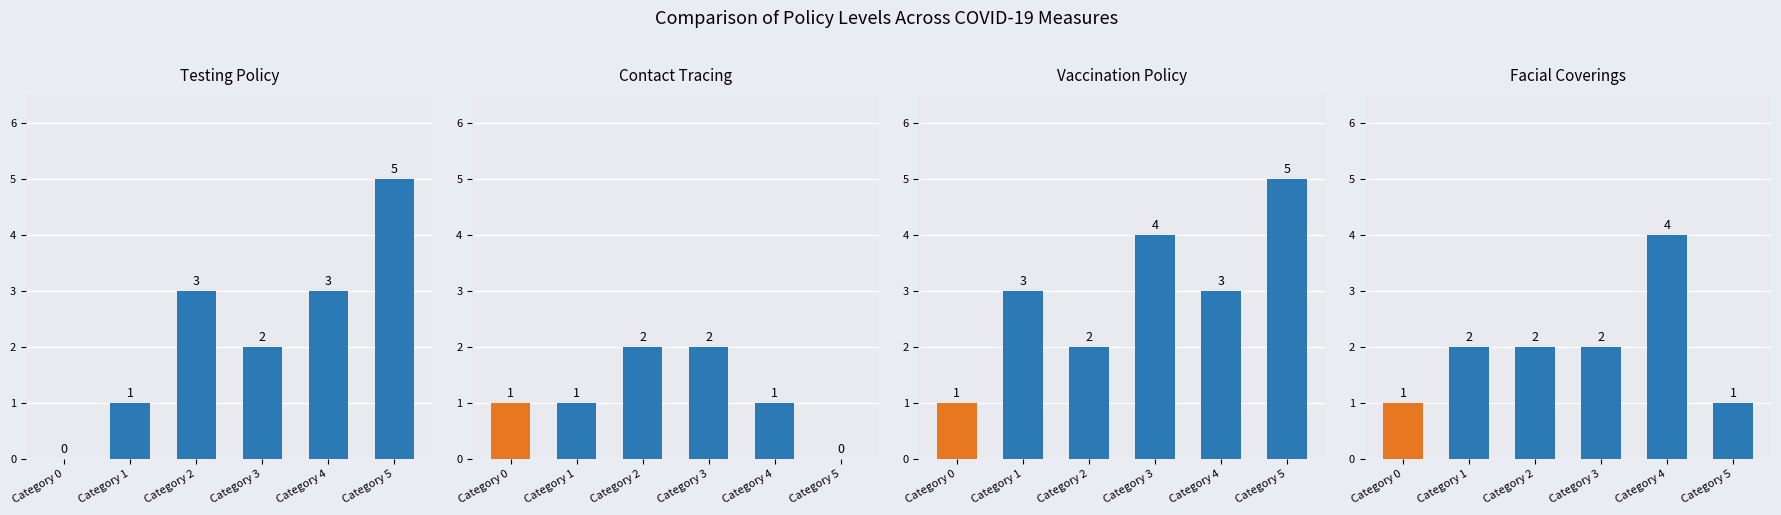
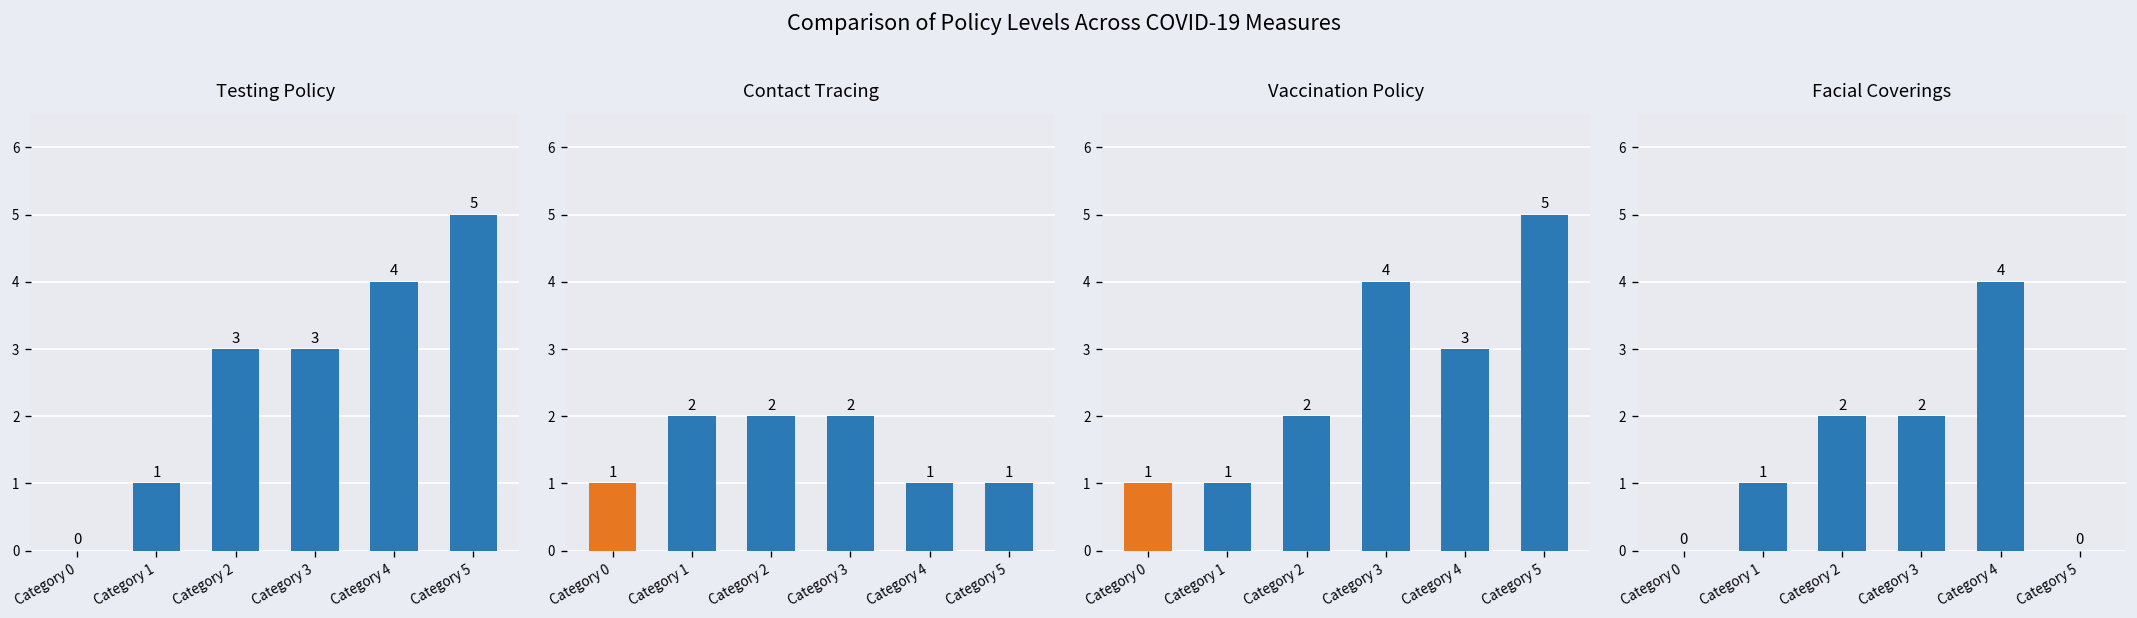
  {
    "Testing Policy": {
      "Category 0": 0,
      "Category 1": 1,
      "Category 2": 3,
-     "Category 3": 2,
-     "Category 4": 3,
+     "Category 3": 3,
+     "Category 4": 4,
      "Category 5": 5
    },
    "Contact Tracing": {
      "Category 0": 1,
-     "Category 1": 1,
+     "Category 1": 2,
      "Category 2": 2,
      "Category 3": 2,
      "Category 4": 1,
-     "Category 5": 0
+     "Category 5": 1
    },
    "Vaccination Policy": {
      "Category 0": 1,
-     "Category 1": 3,
+     "Category 1": 1,
      "Category 2": 2,
      "Category 3": 4,
      "Category 4": 3,
      "Category 5": 5
    },
    "Facial Coverings": {
-     "Category 0": 1,
-     "Category 1": 2,
+     "Category 0": 0,
+     "Category 1": 1,
      "Category 2": 2,
      "Category 3": 2,
      "Category 4": 4,
-     "Category 5": 1
+     "Category 5": 0
    }
  }
